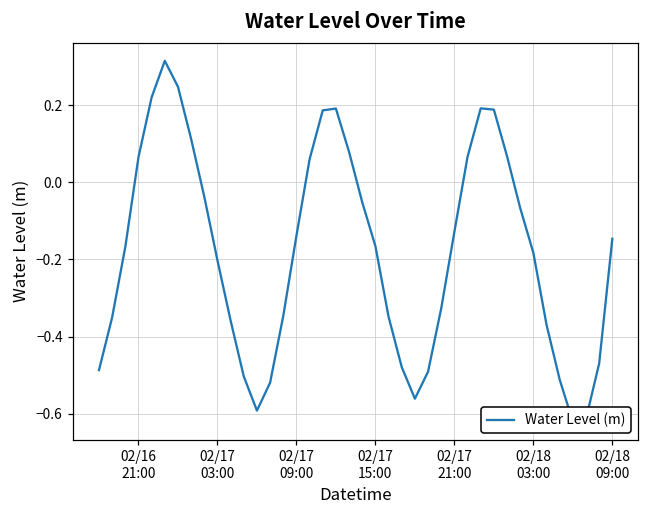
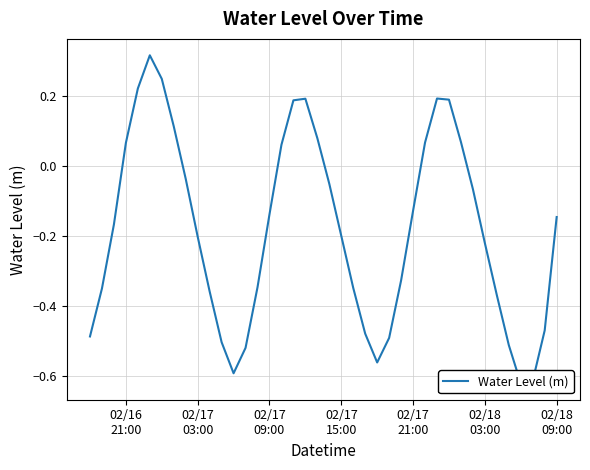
  {
    "02/16 21:00": 0.06,
    "02/17 03:00": -0.20,
    "02/17 09:00": -0.14,
-   "02/17 15:00": -0.17,
+   "02/17 15:00": -0.20,
    "02/17 21:00": -0.13,
-   "02/18 03:00": -0.18,
+   "02/18 03:00": -0.22,
    "02/18 09:00": -0.15
  }
